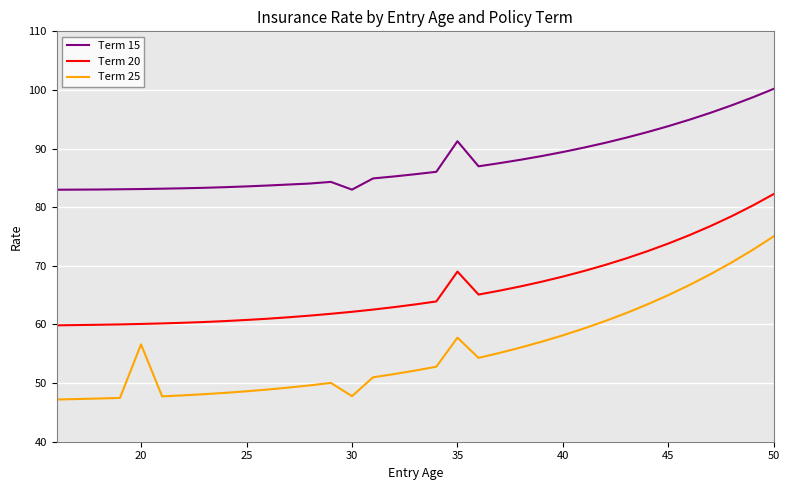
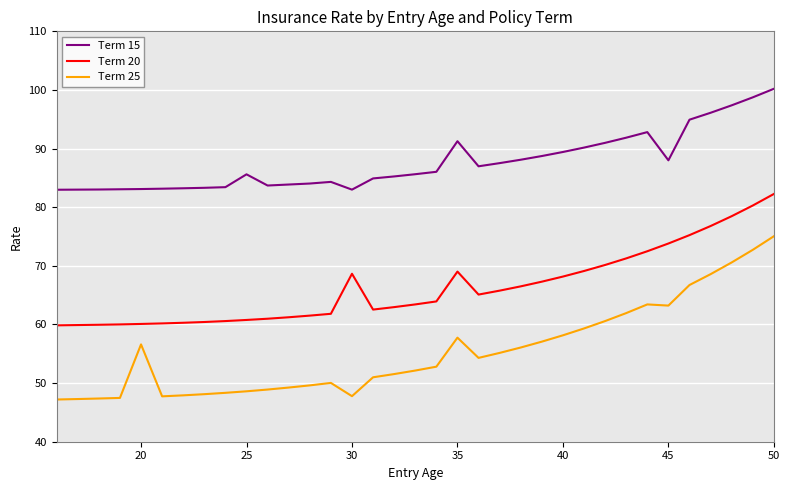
  {
    "Term 15": {
      "20": 83,
-     "25": 84,
+     "25": 86,
      "30": 83,
      "35": 91,
      "40": 89,
-     "45": 94,
+     "45": 88,
      "50": 100
    },
    "Term 20": {
      "20": 60,
      "25": 61,
-     "30": 62,
+     "30": 69,
      "35": 69,
      "40": 68,
      "45": 74,
      "50": 82
    },
    "Term 25": {
      "20": 57,
      "25": 49,
      "30": 48,
      "35": 58,
      "40": 58,
-     "45": 65,
+     "45": 63,
      "50": 75
    }
  }
